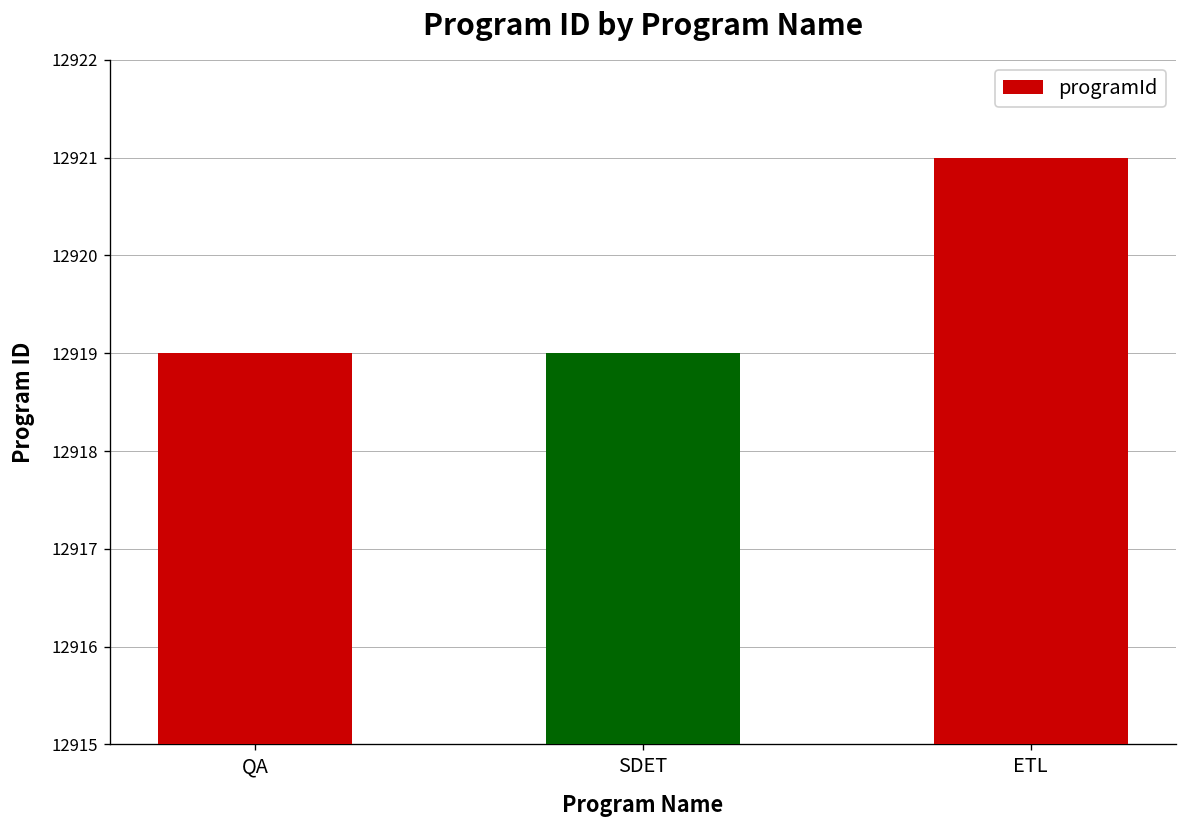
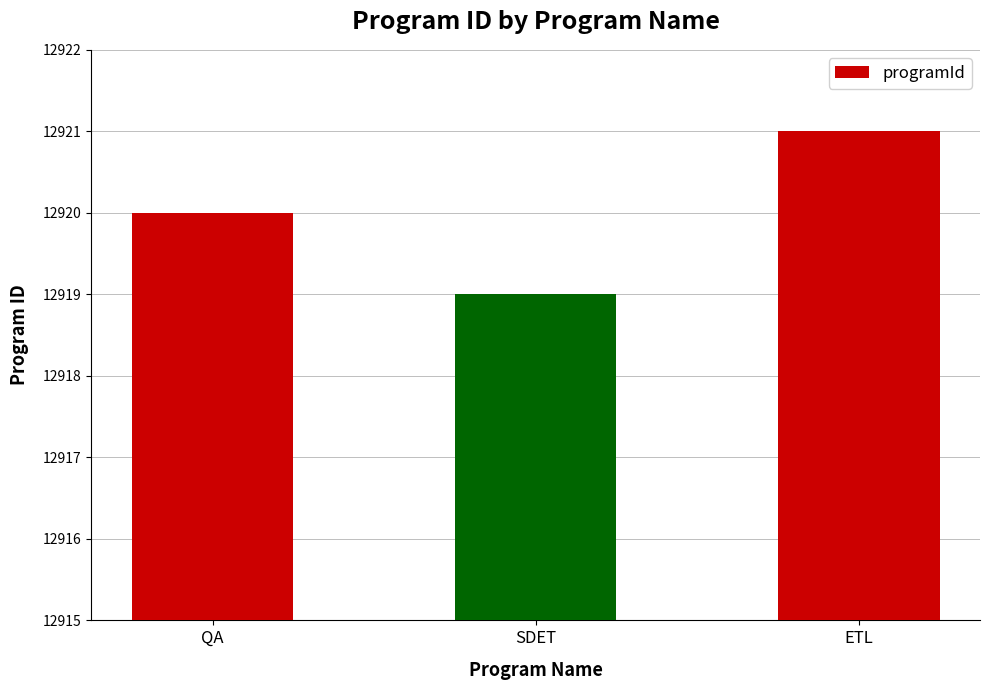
  {
-   "QA": 12919,
+   "QA": 12920,
    "SDET": 12919,
    "ETL": 12921
  }
